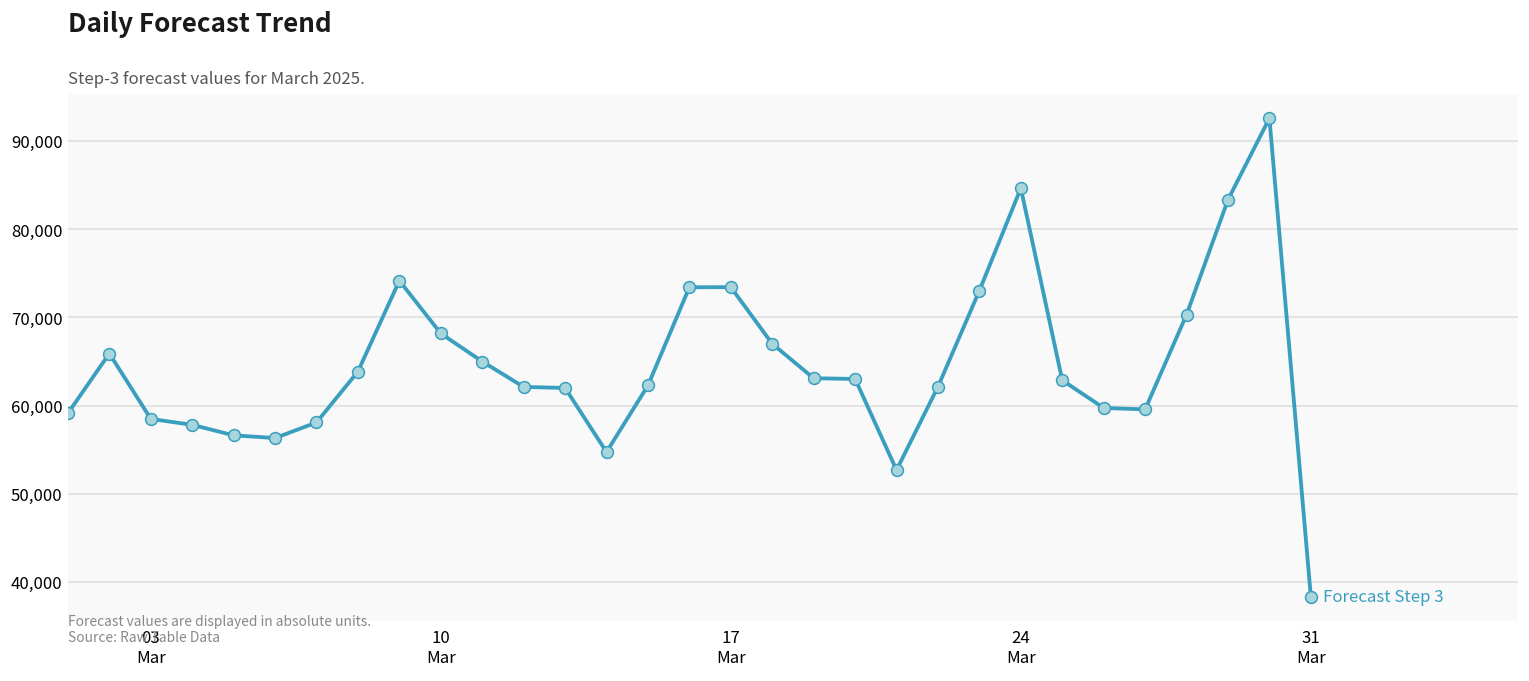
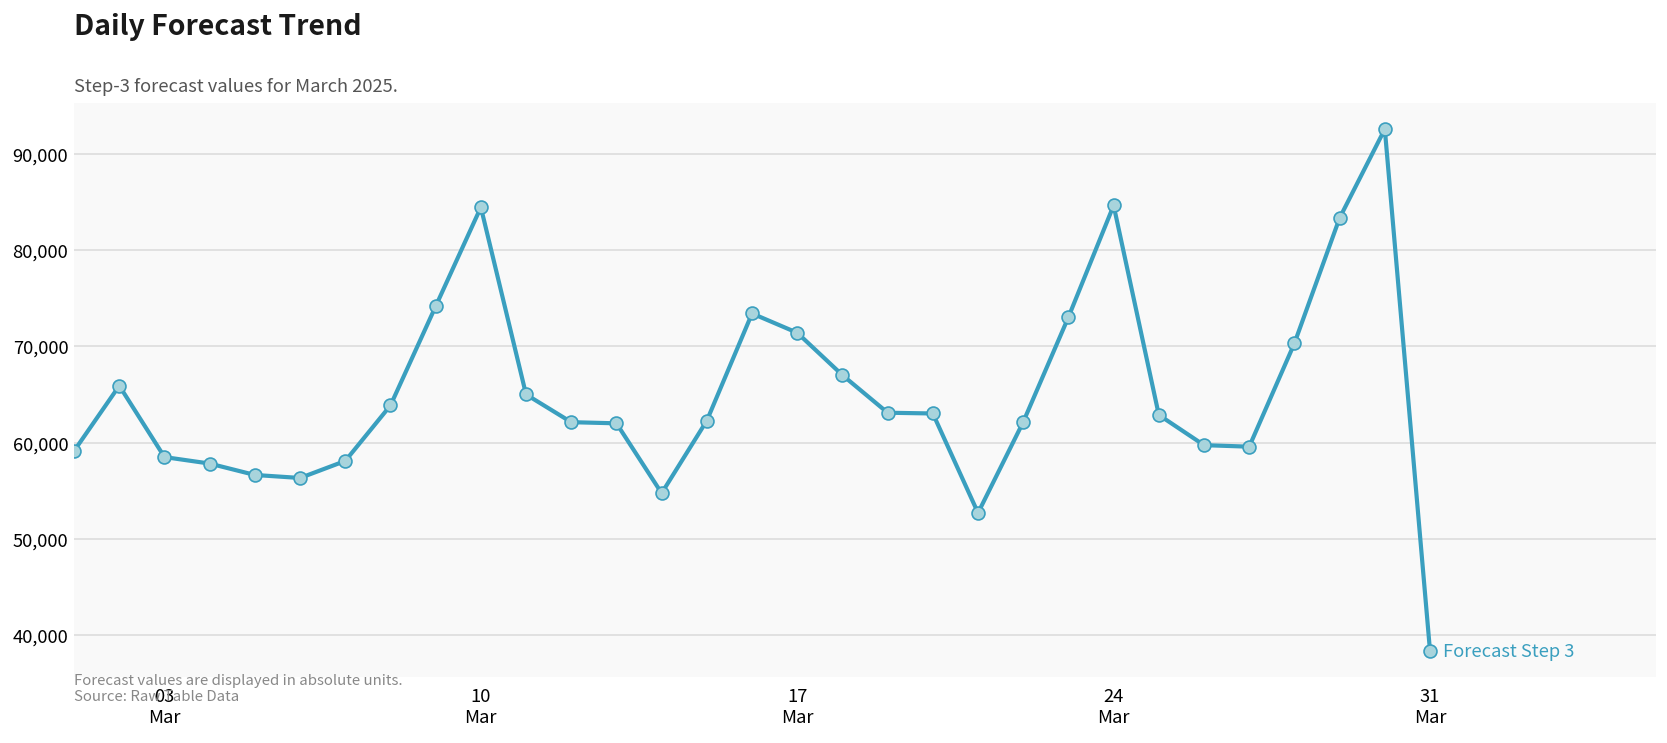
  {
    "03 Mar": "58,000",
-   "10 Mar": "68,000",
-   "17 Mar": "73,000",
+   "10 Mar": "84,000",
+   "17 Mar": "71,000",
    "24 Mar": "85,000"
  }
